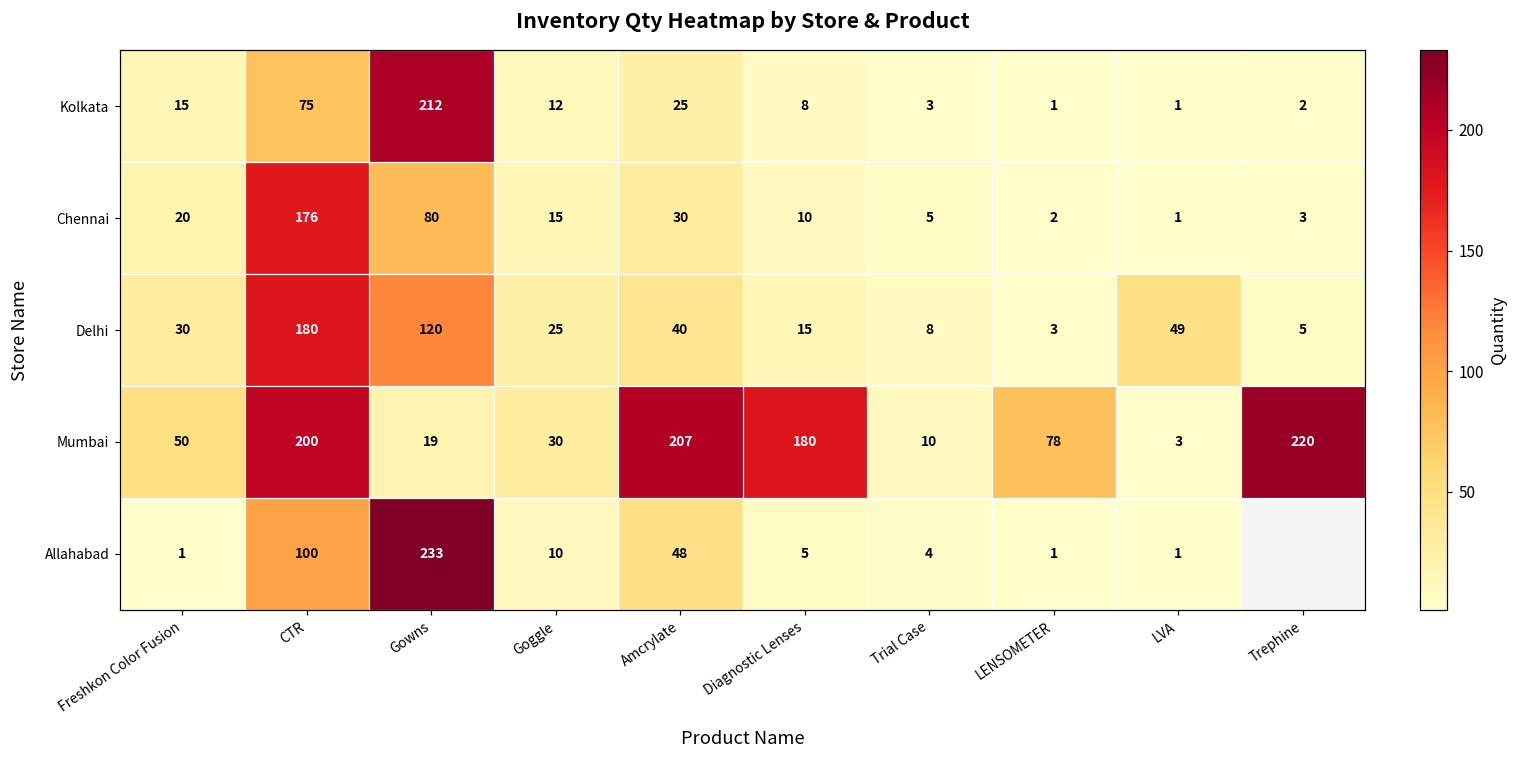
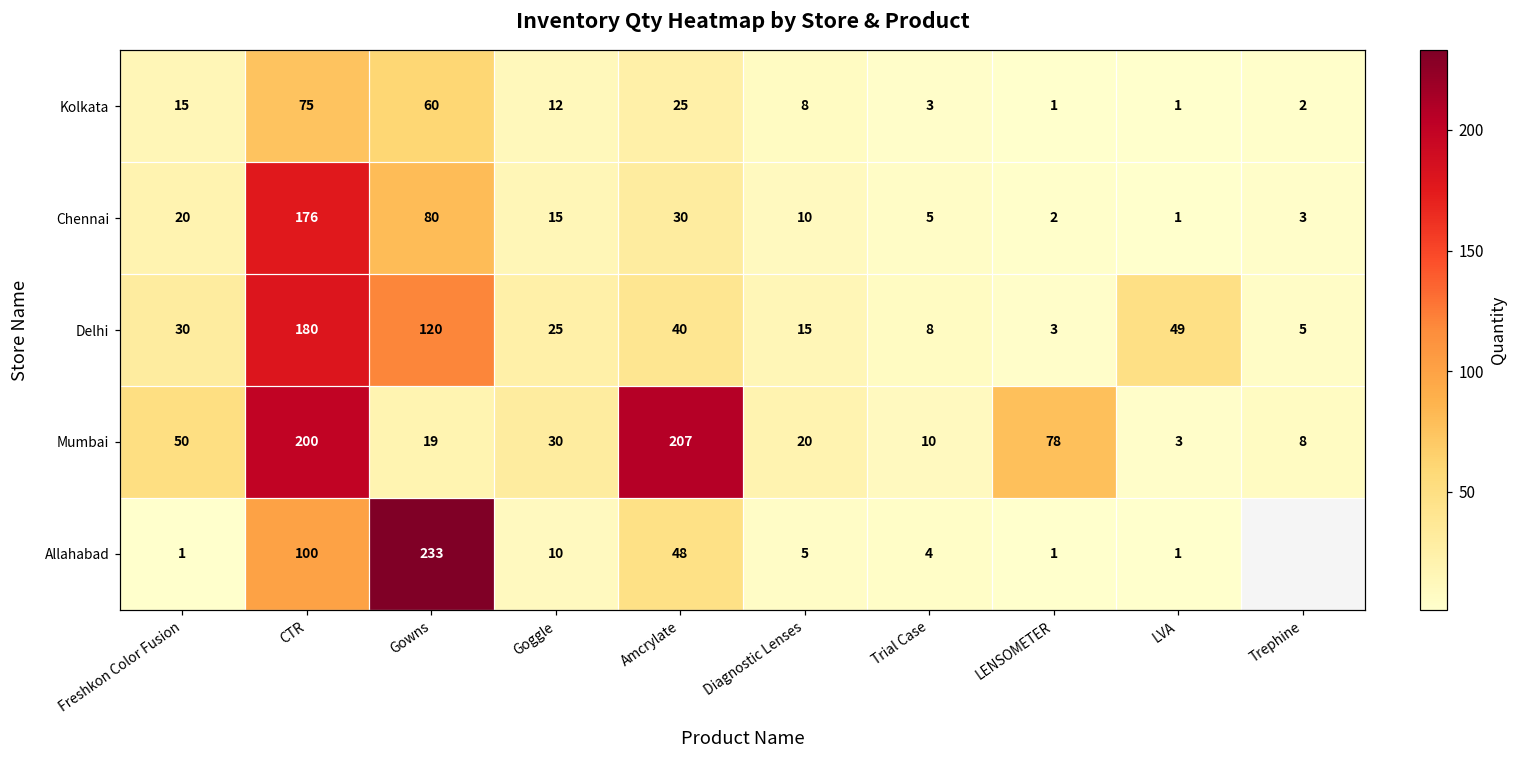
  {
    "Kolkata": {
      "Freshkon Color Fusion": 15,
      "CTR": 75,
-     "Gowns": 212,
+     "Gowns": 60,
      "Goggle": 12,
      "Amcrylate": 25,
      "Diagnostic Lenses": 8,
      "Trial Case": 3,
      "LENSOMETER": 1,
      "LVA": 1,
      "Trephine": 2
    },
    "Chennai": {
      "Freshkon Color Fusion": 20,
      "CTR": 176,
      "Gowns": 80,
      "Goggle": 15,
      "Amcrylate": 30,
      "Diagnostic Lenses": 10,
      "Trial Case": 5,
      "LENSOMETER": 2,
      "LVA": 1,
      "Trephine": 3
    },
    "Delhi": {
      "Freshkon Color Fusion": 30,
      "CTR": 180,
      "Gowns": 120,
      "Goggle": 25,
      "Amcrylate": 40,
      "Diagnostic Lenses": 15,
      "Trial Case": 8,
      "LENSOMETER": 3,
      "LVA": 49,
      "Trephine": 5
    },
    "Mumbai": {
      "Freshkon Color Fusion": 50,
      "CTR": 200,
      "Gowns": 19,
      "Goggle": 30,
      "Amcrylate": 207,
-     "Diagnostic Lenses": 180,
+     "Diagnostic Lenses": 20,
      "Trial Case": 10,
      "LENSOMETER": 78,
      "LVA": 3,
-     "Trephine": 220
+     "Trephine": 8
    },
    "Allahabad": {
      "Freshkon Color Fusion": 1,
      "CTR": 100,
      "Gowns": 233,
      "Goggle": 10,
      "Amcrylate": 48,
      "Diagnostic Lenses": 5,
      "Trial Case": 4,
      "LENSOMETER": 1,
      "LVA": 1
    }
  }
